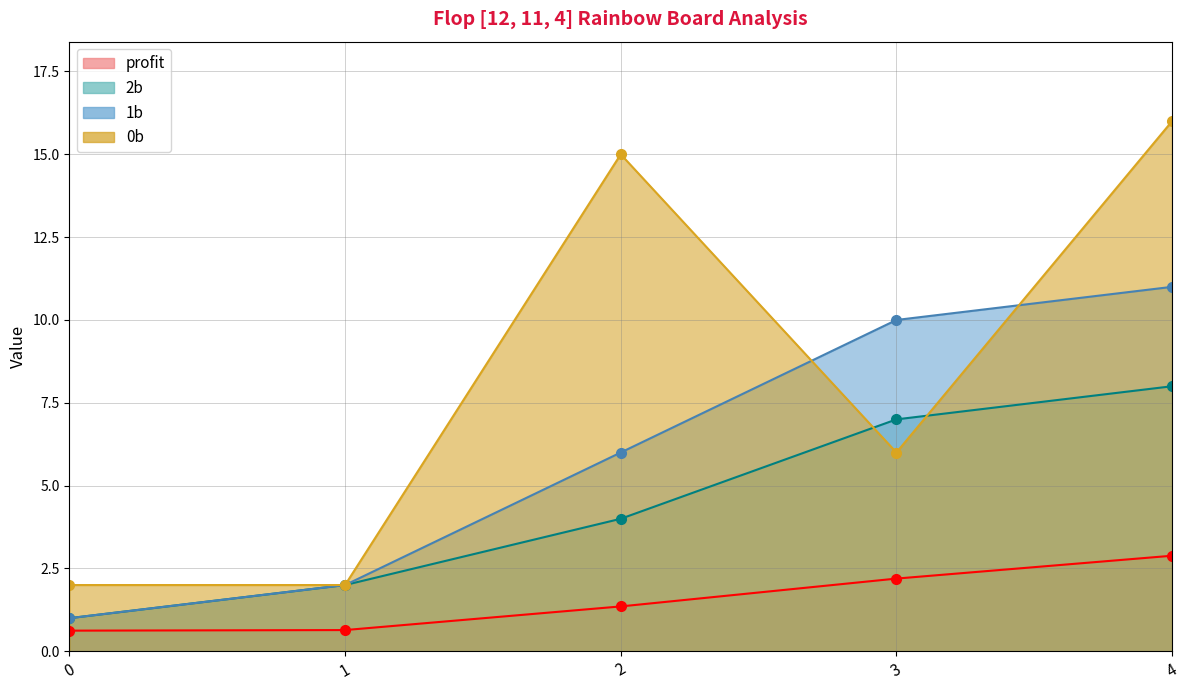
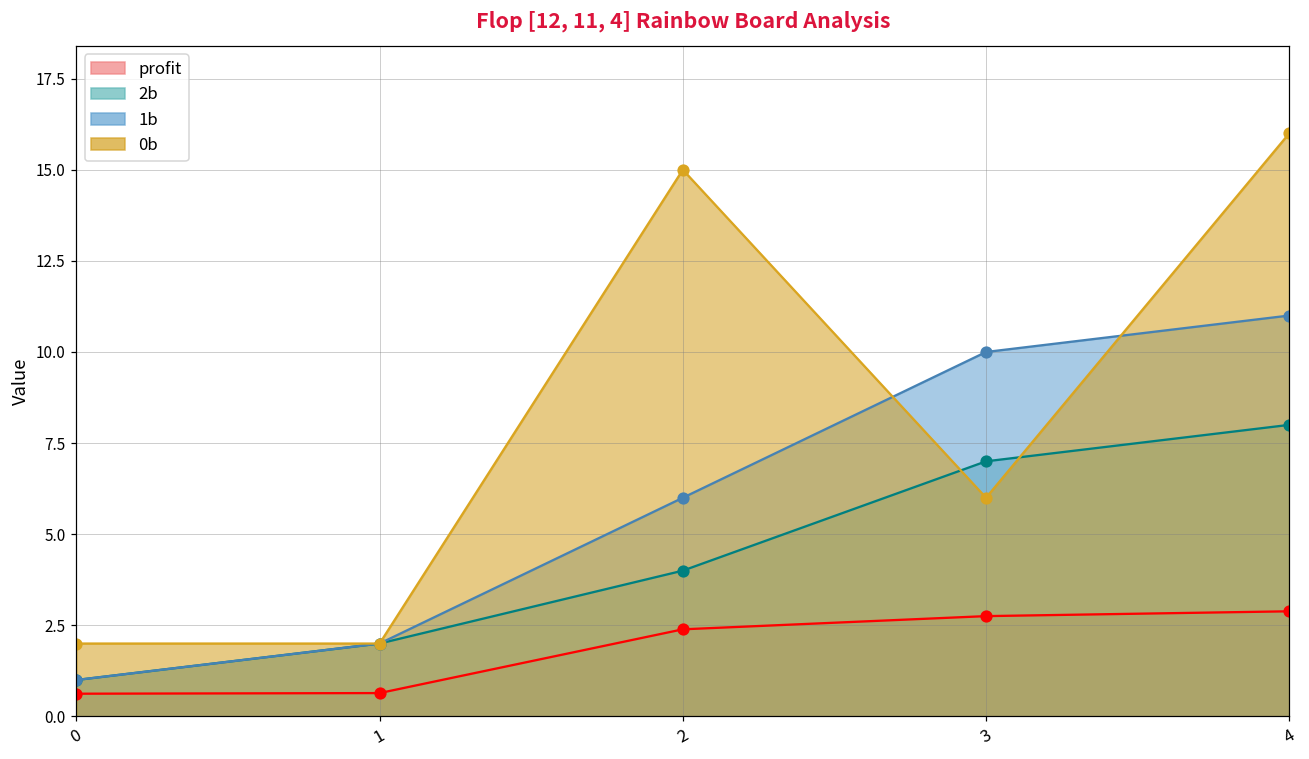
  {
    "profit": {
      "0": 0.6,
      "1": 0.6,
-     "2": 1.4,
-     "3": 2.2,
+     "2": 2.4,
+     "3": 2.8,
      "4": 2.9
    },
    "0b": {
      "0": 2.0,
      "2": 15.0,
      "3": 6.0,
      "4": 16.0
    }
  }
